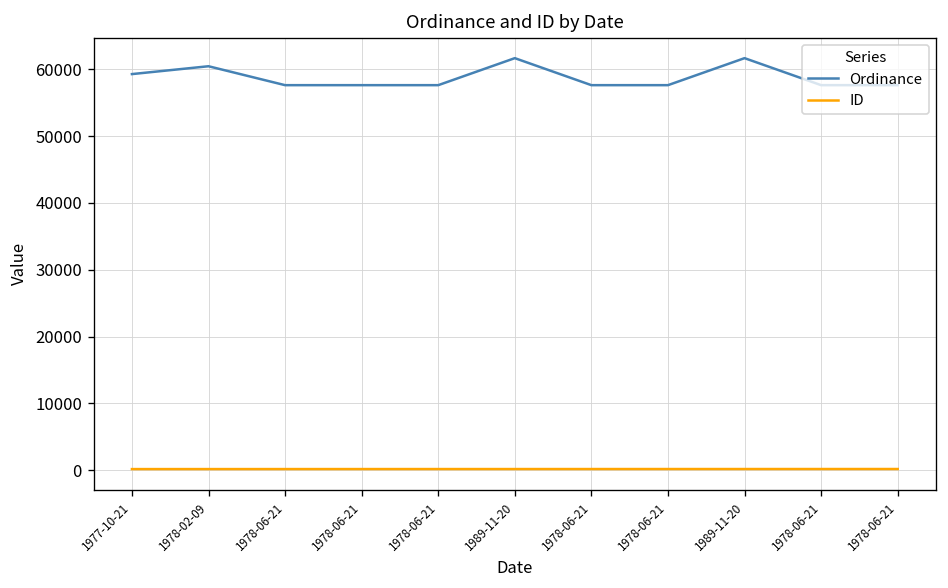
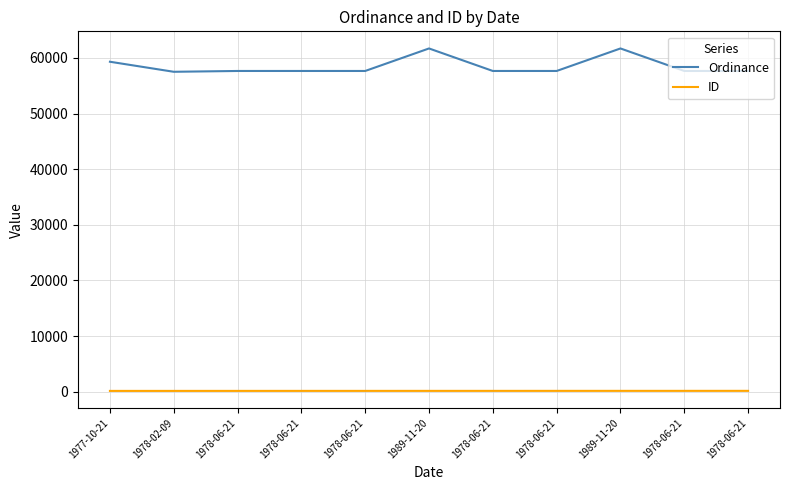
  {
    "Ordinance": {
      "1977-10-21": 59000,
-     "1978-02-09": 60000
+     "1978-02-09": 57000
    },
    "ID": {
      "1977-10-21": 0,
      "1978-02-09": 0
    }
  }
